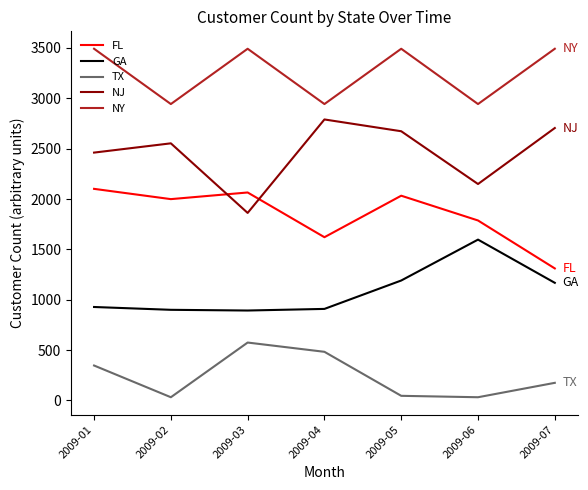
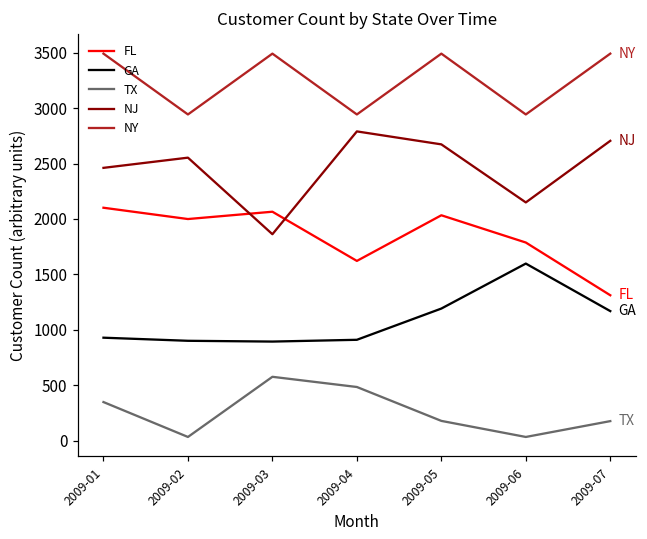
  {
    "FL": {
      "2009-01": 2100,
      "2009-02": 2000,
      "2009-03": 2070,
      "2009-04": 1620,
      "2009-05": 2030,
      "2009-06": 1790,
      "2009-07": 1310
    },
    "GA": {
      "2009-01": 930,
      "2009-02": 900,
      "2009-03": 890,
      "2009-04": 910,
      "2009-05": 1190,
      "2009-06": 1600,
      "2009-07": 1170
    },
    "TX": {
      "2009-01": 350,
      "2009-02": 30,
      "2009-03": 580,
      "2009-04": 480,
-     "2009-05": 50,
+     "2009-05": 180,
      "2009-06": 30,
      "2009-07": 180
    },
    "NJ": {
      "2009-01": 2460,
      "2009-02": 2550,
      "2009-03": 1860,
      "2009-04": 2790,
      "2009-05": 2670,
      "2009-06": 2150,
      "2009-07": 2710
    },
    "NY": {
      "2009-01": 3490,
      "2009-02": 2940,
      "2009-03": 3490,
      "2009-04": 2940,
      "2009-05": 3490,
      "2009-06": 2940,
      "2009-07": 3490
    }
  }
